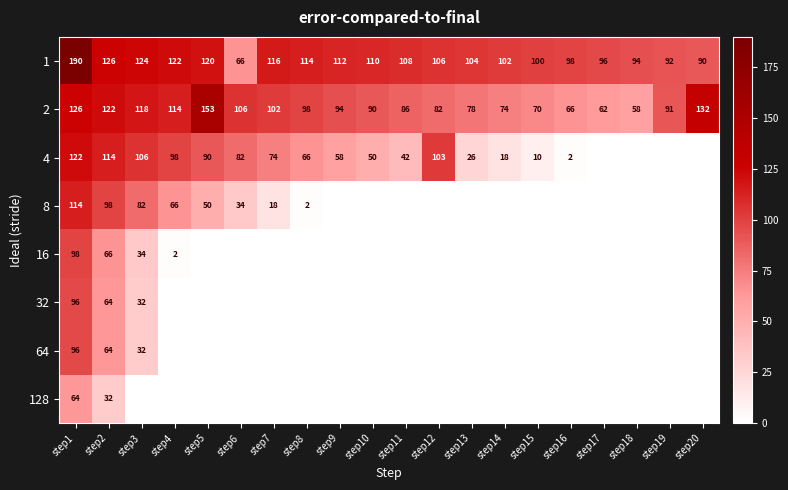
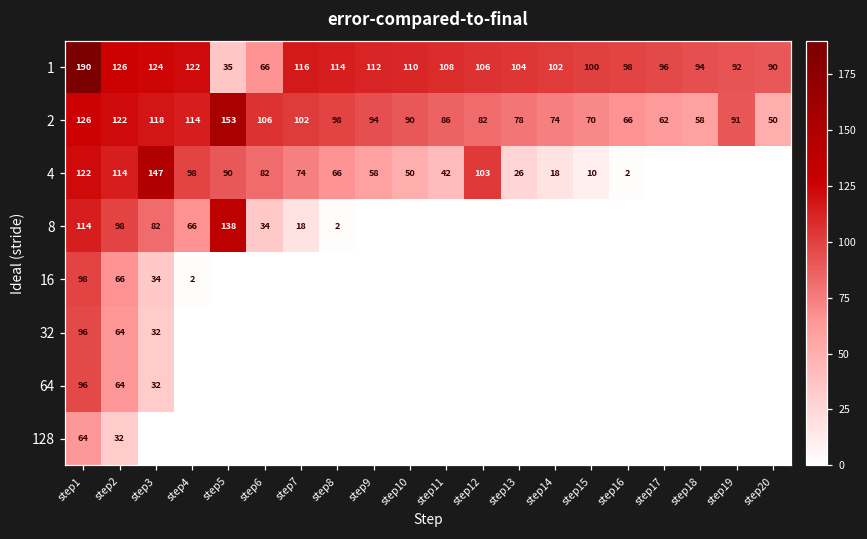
  {
    "1": {
      "step1": 190,
      "step2": 126,
      "step3": 124,
      "step4": 122,
-     "step5": 120,
+     "step5": 35,
      "step6": 66,
      "step7": 116,
      "step8": 114,
      "step9": 112,
      "step10": 110,
      "step11": 108,
      "step12": 106,
      "step13": 104,
      "step14": 102,
      "step15": 100,
      "step16": 98,
      "step17": 96,
      "step18": 94,
      "step19": 92,
      "step20": 90
    },
    "2": {
      "step1": 126,
      "step2": 122,
      "step3": 118,
      "step4": 114,
      "step5": 153,
      "step6": 106,
      "step7": 102,
      "step8": 98,
      "step9": 94,
      "step10": 90,
      "step11": 86,
      "step12": 82,
      "step13": 78,
      "step14": 74,
      "step15": 70,
      "step16": 66,
      "step17": 62,
      "step18": 58,
      "step19": 91,
-     "step20": 132
+     "step20": 50
    },
    "4": {
      "step1": 122,
      "step2": 114,
-     "step3": 106,
+     "step3": 147,
      "step4": 98,
      "step5": 90,
      "step6": 82,
      "step7": 74,
      "step8": 66,
      "step9": 58,
      "step10": 50,
      "step11": 42,
      "step12": 103,
      "step13": 26,
      "step14": 18,
      "step15": 10,
      "step16": 2
    },
    "8": {
      "step1": 114,
      "step2": 98,
      "step3": 82,
      "step4": 66,
-     "step5": 50,
+     "step5": 138,
      "step6": 34,
      "step7": 18,
      "step8": 2
    },
    "16": {
      "step1": 98,
      "step2": 66,
      "step3": 34,
      "step4": 2
    },
    "32": {
      "step1": 96,
      "step2": 64,
      "step3": 32
    },
    "64": {
      "step1": 96,
      "step2": 64,
      "step3": 32
    },
    "128": {
      "step1": 64,
      "step2": 32
    }
  }
